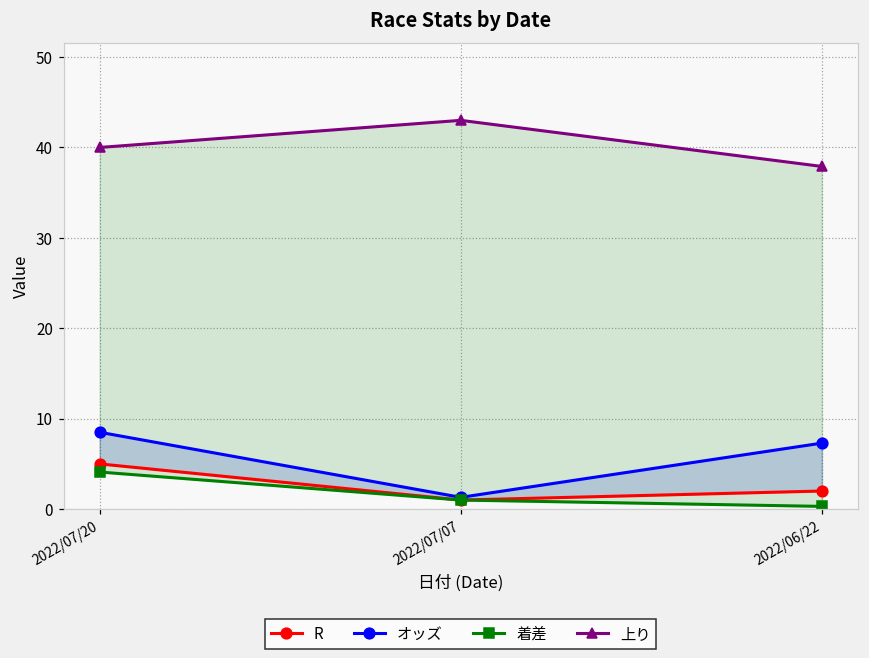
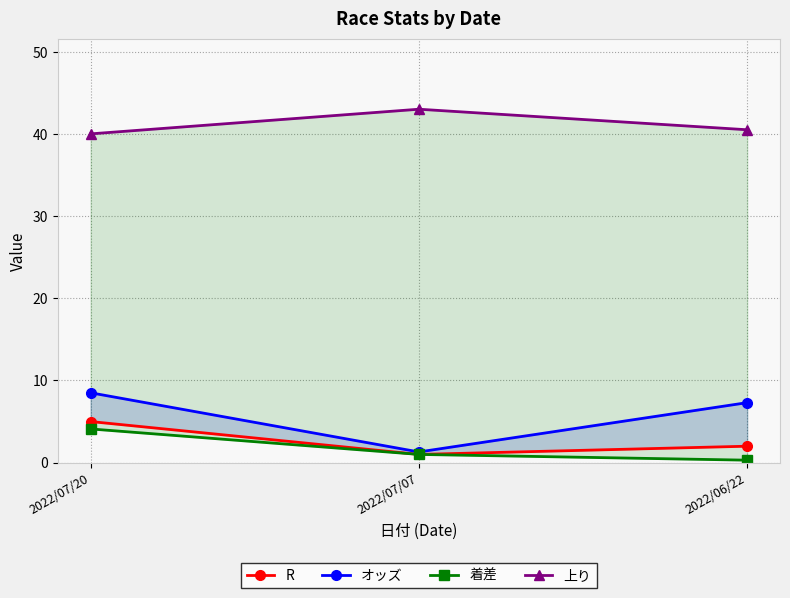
  {
    "R": {
      "2022/07/20": 5,
      "2022/06/22": 2
    },
    "オッズ": {
      "2022/07/20": 9,
      "2022/06/22": 7
    },
    "着差": {
      "2022/07/20": 4,
      "2022/06/22": 0
    },
    "上り": {
      "2022/07/20": 40,
      "2022/07/07": 43,
-     "2022/06/22": 38
+     "2022/06/22": 41
    }
  }
